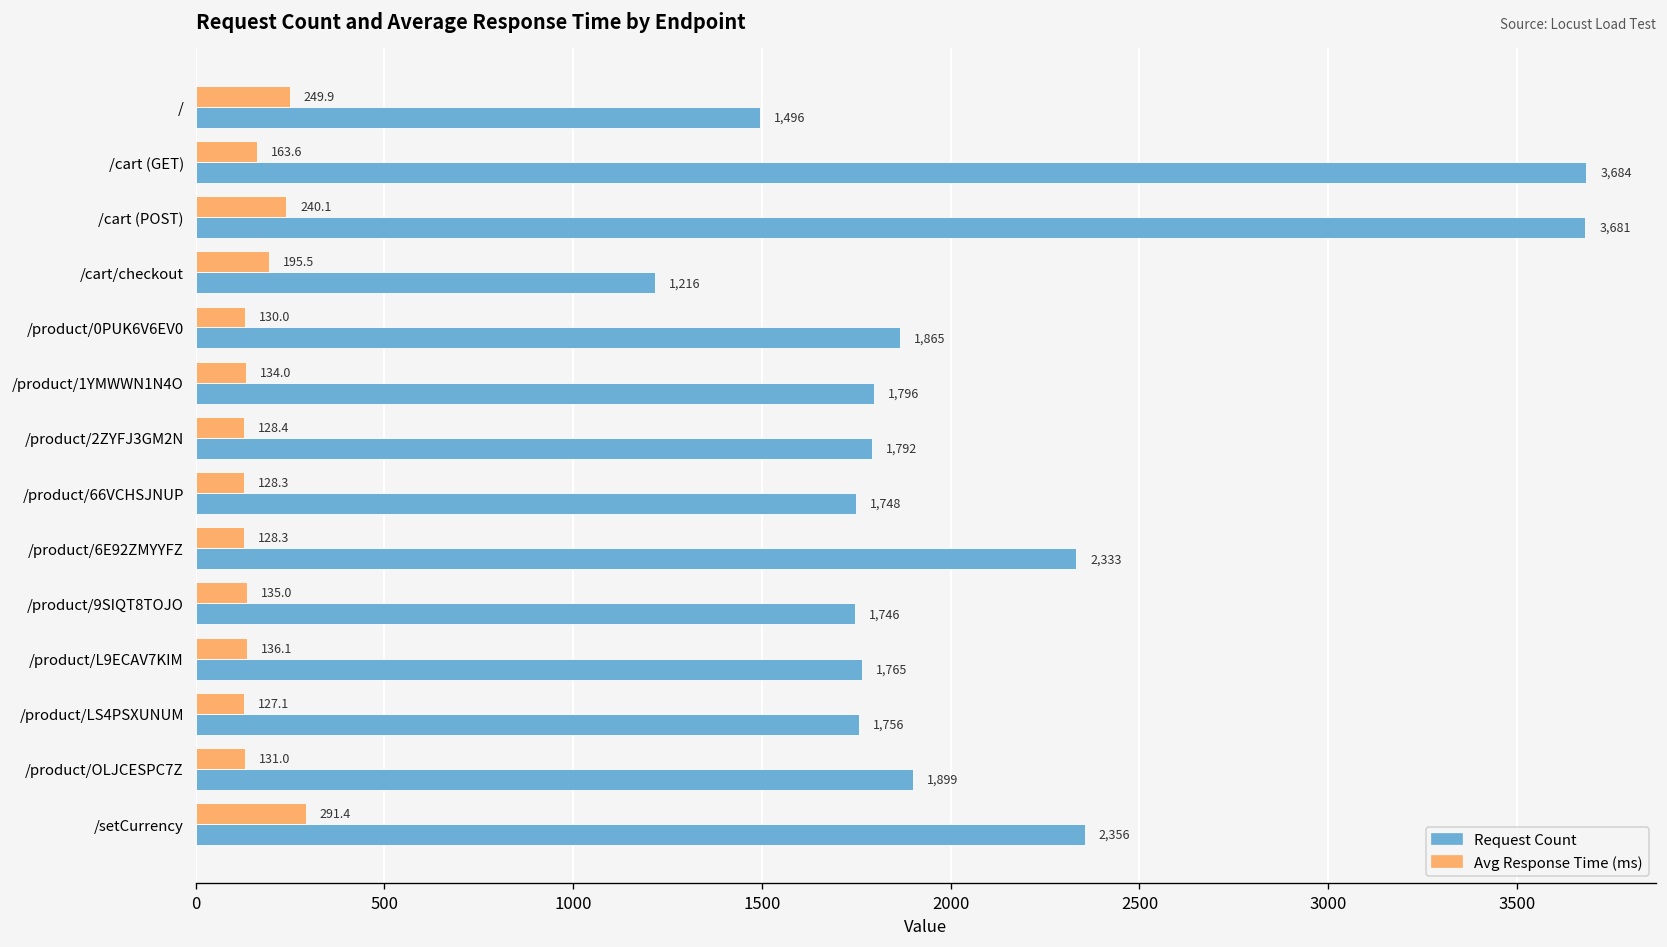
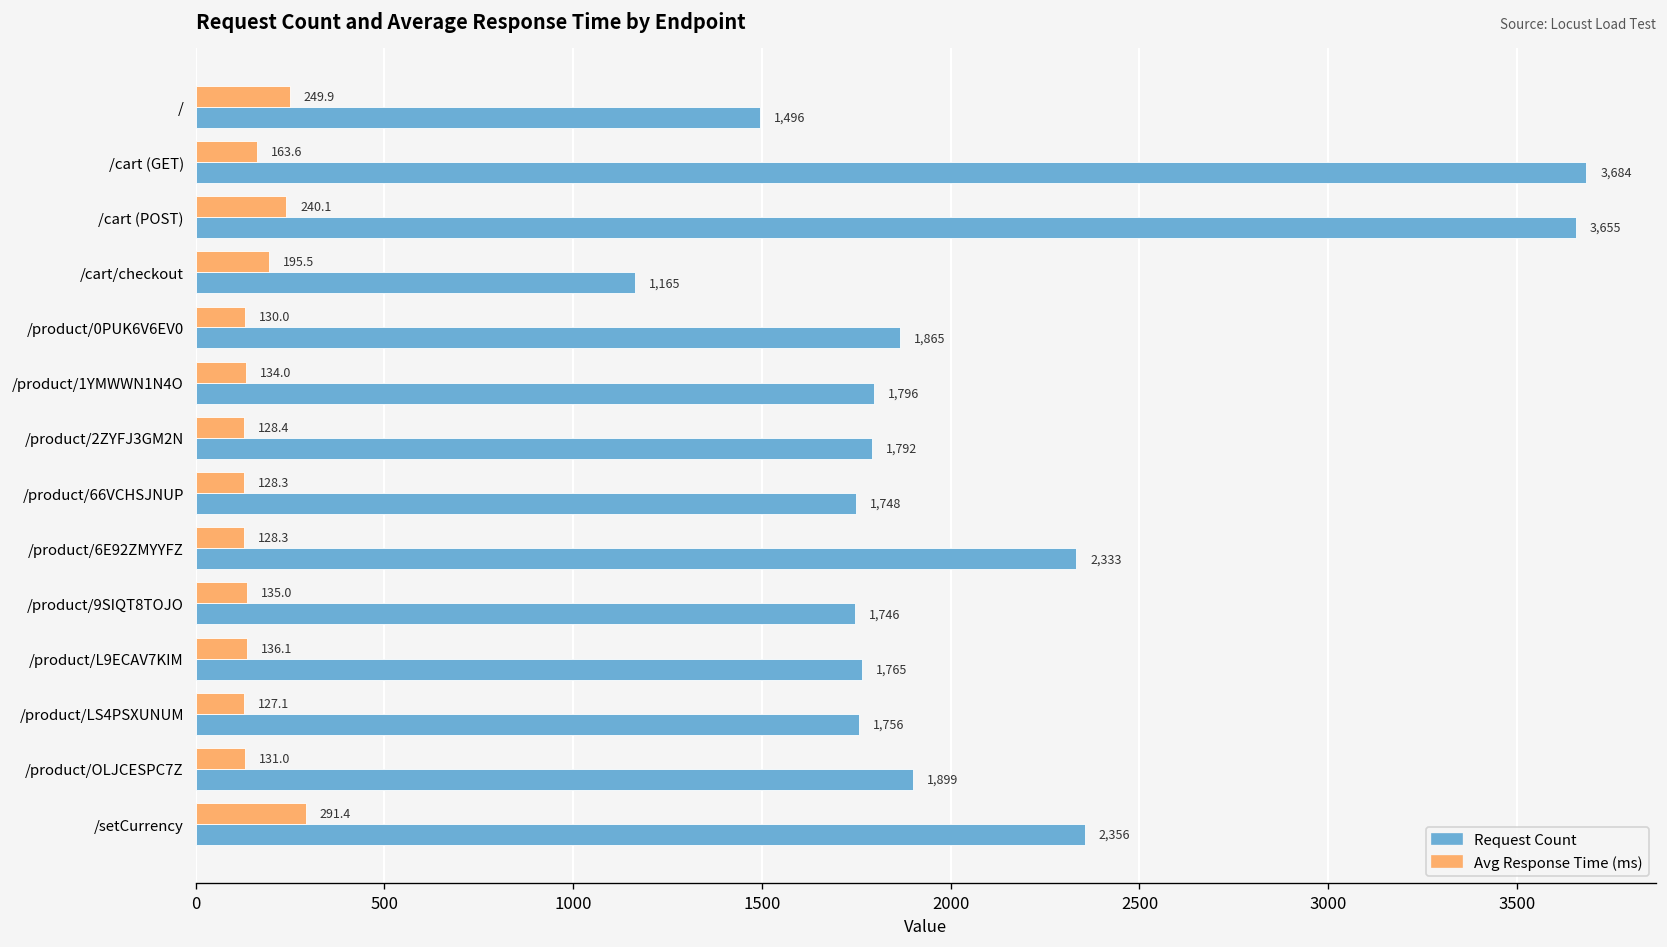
  {
    "Request Count": {
      "/": "1,496",
      "/cart (GET)": "3,684",
-     "/cart (POST)": "3,681",
-     "/cart/checkout": "1,216",
+     "/cart (POST)": "3,655",
+     "/cart/checkout": "1,165",
      "/product/0PUK6V6EV0": "1,865",
      "/product/1YMWWN1N4O": "1,796",
      "/product/2ZYFJ3GM2N": "1,792",
      "/product/66VCHSJNUP": "1,748",
      "/product/6E92ZMYYFZ": "2,333",
      "/product/9SIQT8TOJO": "1,746",
      "/product/L9ECAV7KIM": "1,765",
      "/product/LS4PSXUNUM": "1,756",
      "/product/OLJCESPC7Z": "1,899",
      "/setCurrency": "2,356"
    }
  }
